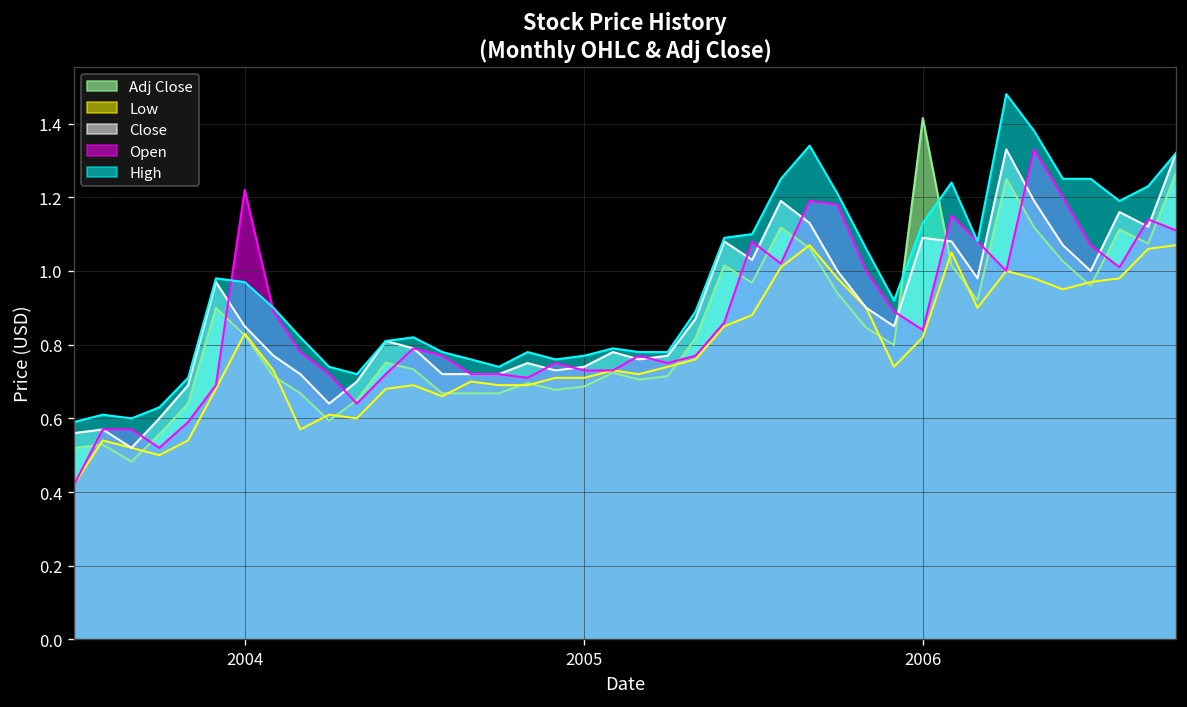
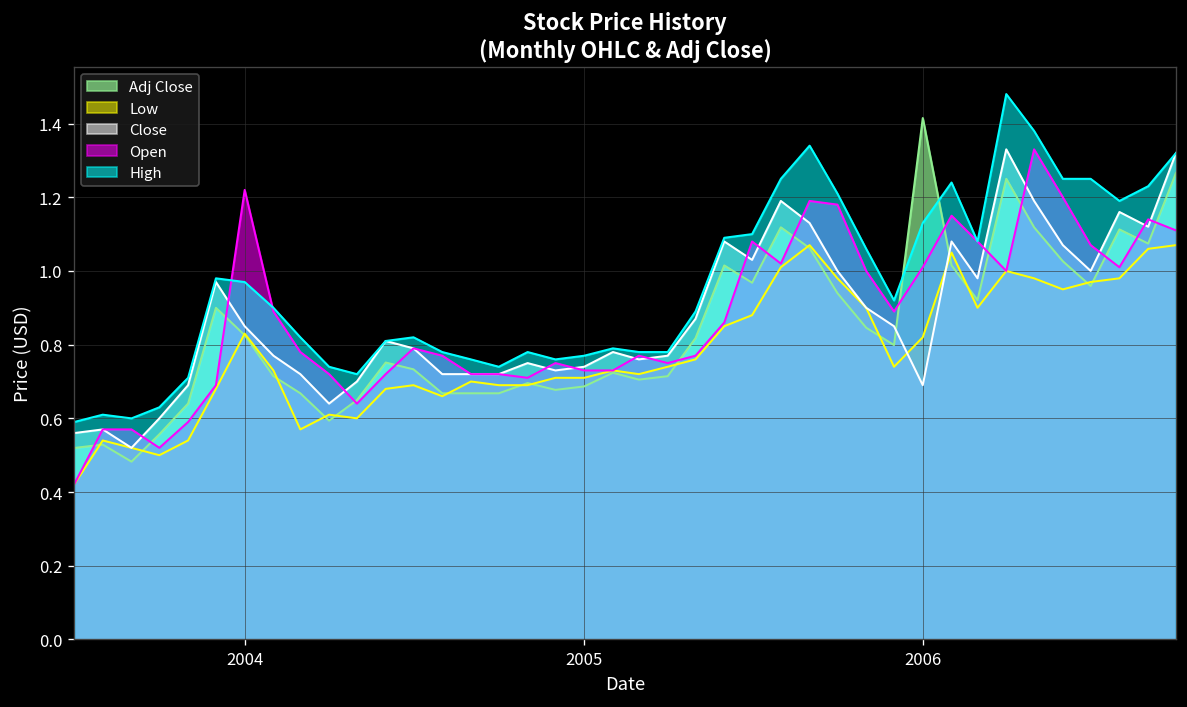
  {
    "Adj Close": {
      "2005": 0.69,
      "2006": 1.42
    },
    "Low": {
      "2005": 0.71,
      "2006": 0.82
    },
    "Close": {
      "2004": 0.85,
      "2005": 0.74,
-     "2006": 1.09
+     "2006": 0.69
    },
    "Open": {
      "2004": 1.22,
      "2005": 0.73,
-     "2006": 0.84
+     "2006": 1.01
    },
    "High": {
      "2004": 0.97,
      "2005": 0.77,
      "2006": 1.13
    }
  }
